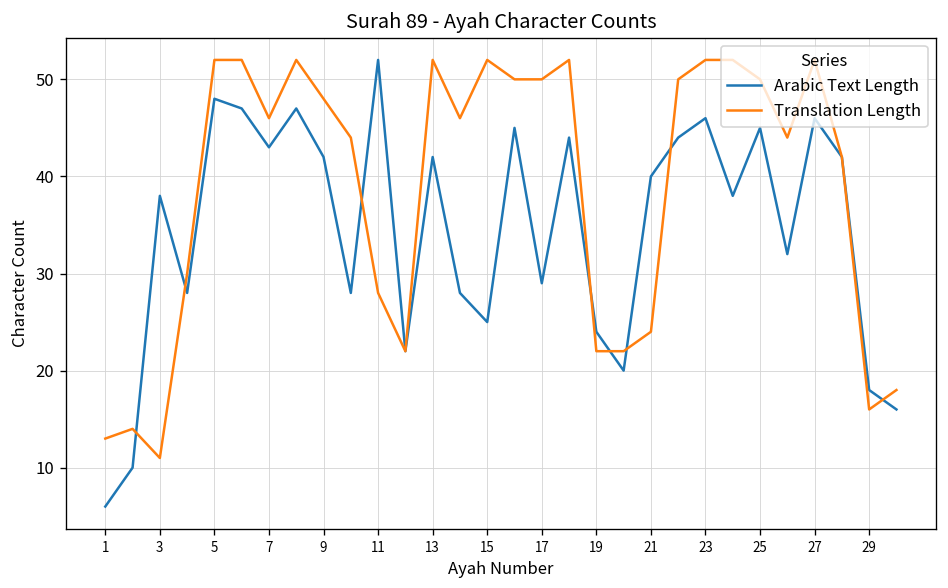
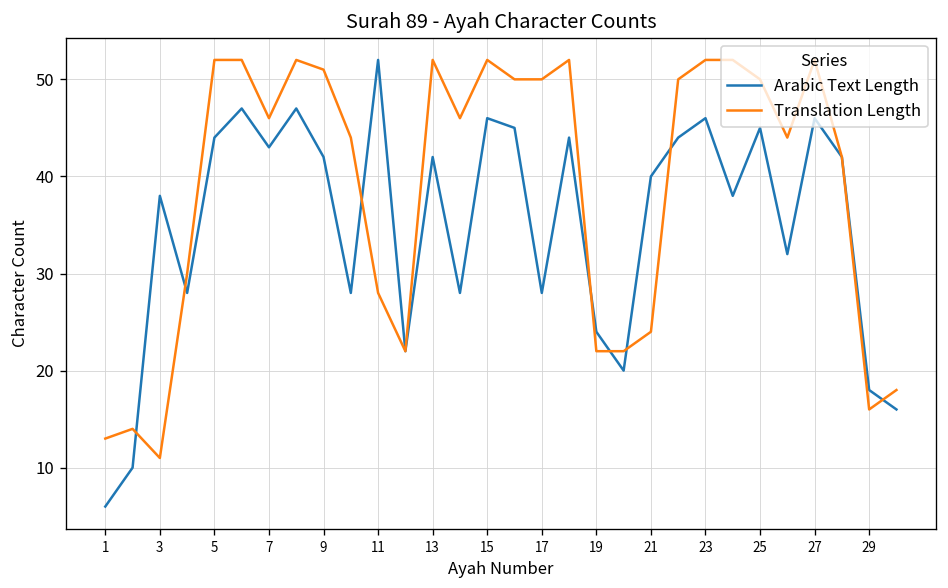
  {
    "Arabic Text Length": {
      "1": 6,
      "3": 38,
-     "5": 48,
+     "5": 44,
      "7": 43,
      "9": 42,
      "11": 52,
      "13": 42,
-     "15": 25,
-     "17": 29,
+     "15": 46,
+     "17": 28,
      "19": 24,
      "21": 40,
      "23": 46,
      "25": 45,
      "29": 18
    },
    "Translation Length": {
      "1": 13,
      "3": 11,
      "5": 52,
      "7": 46,
-     "9": 48,
+     "9": 51,
      "11": 28,
      "13": 52,
      "15": 52,
      "17": 50,
      "19": 22,
      "21": 24,
      "23": 52,
      "29": 16
    }
  }
